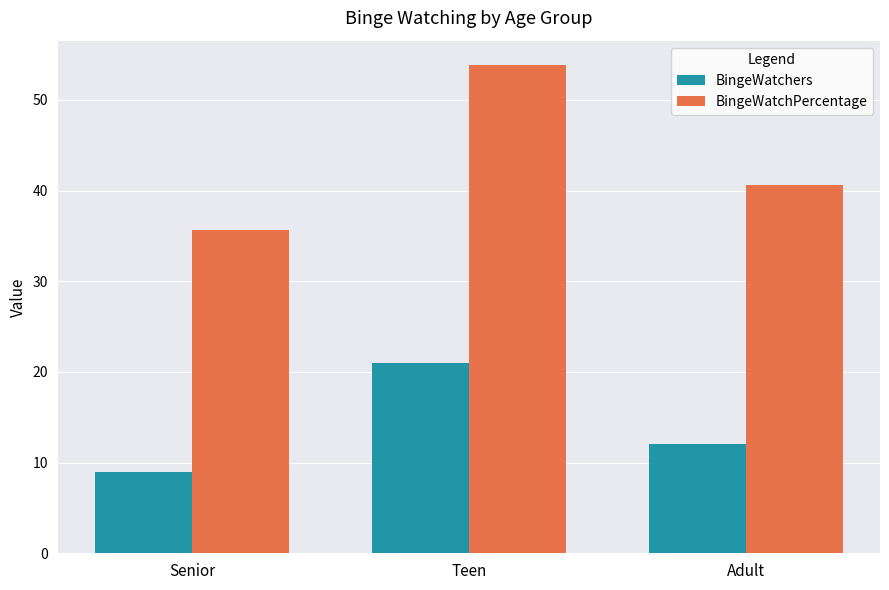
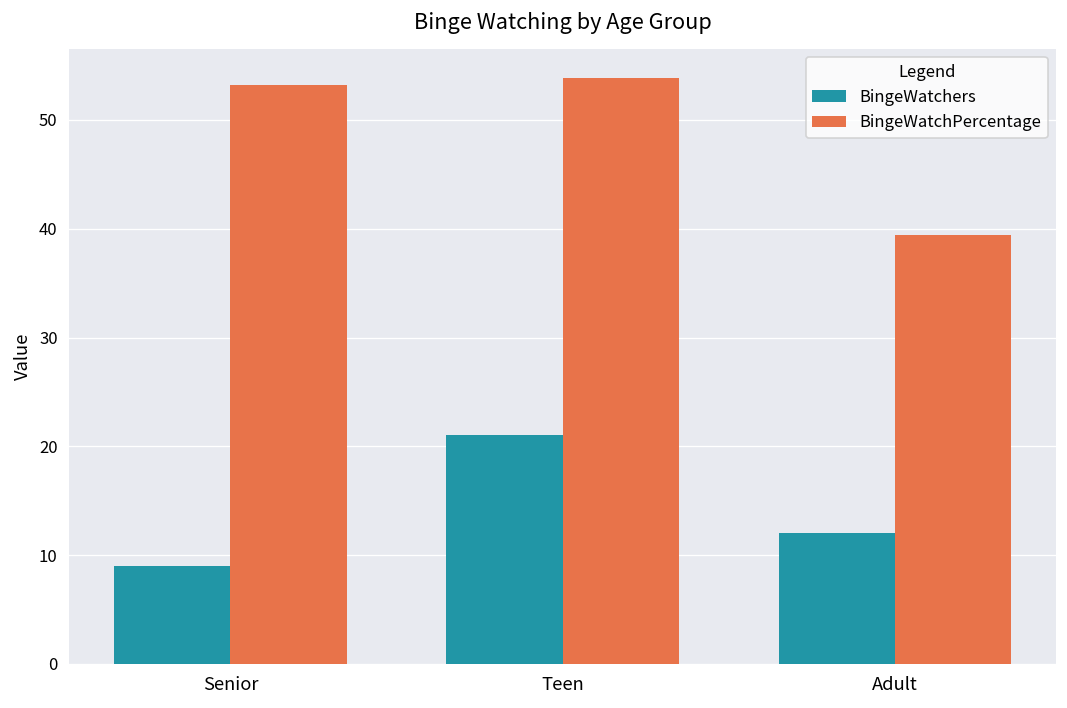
  {
    "BingeWatchers": {
      "Senior": 9,
      "Teen": 21,
      "Adult": 12
    },
    "BingeWatchPercentage": {
-     "Senior": 36,
+     "Senior": 53,
      "Teen": 54,
-     "Adult": 41
+     "Adult": 39
    }
  }
